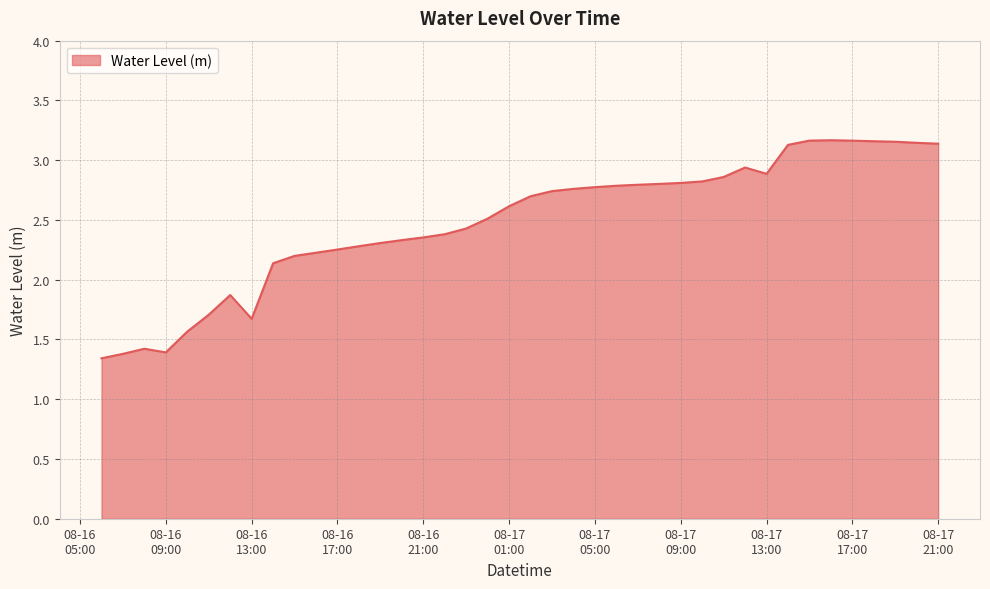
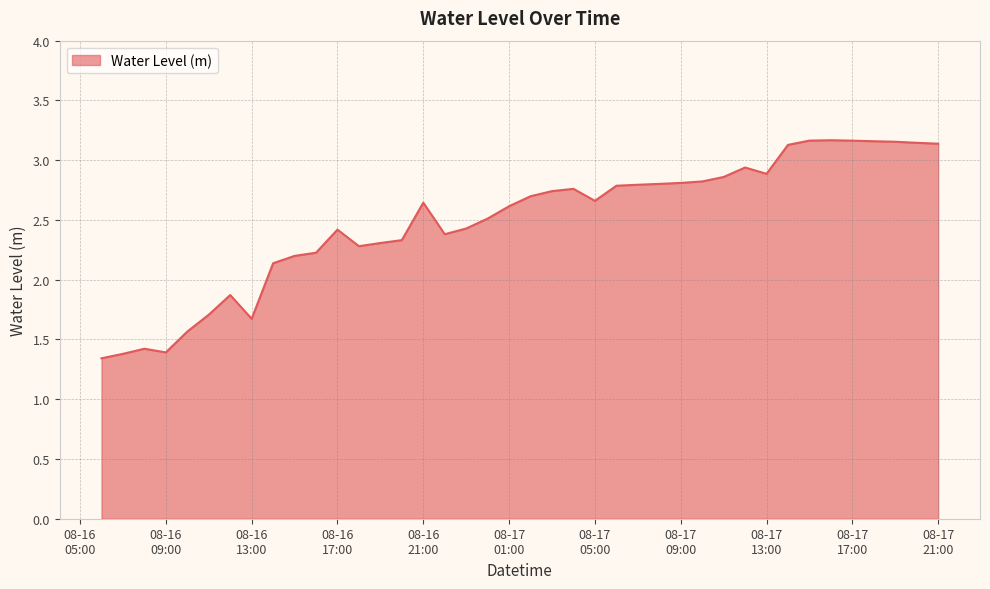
  {
    "08-16 09:00": 1.39,
    "08-16 13:00": 1.67,
-   "08-16 17:00": 2.25,
-   "08-16 21:00": 2.35,
+   "08-16 17:00": 2.42,
+   "08-16 21:00": 2.64,
    "08-17 01:00": 2.61,
-   "08-17 05:00": 2.77,
+   "08-17 05:00": 2.66,
    "08-17 09:00": 2.81,
    "08-17 13:00": 2.89,
    "08-17 17:00": 3.16,
    "08-17 21:00": 3.14
  }
